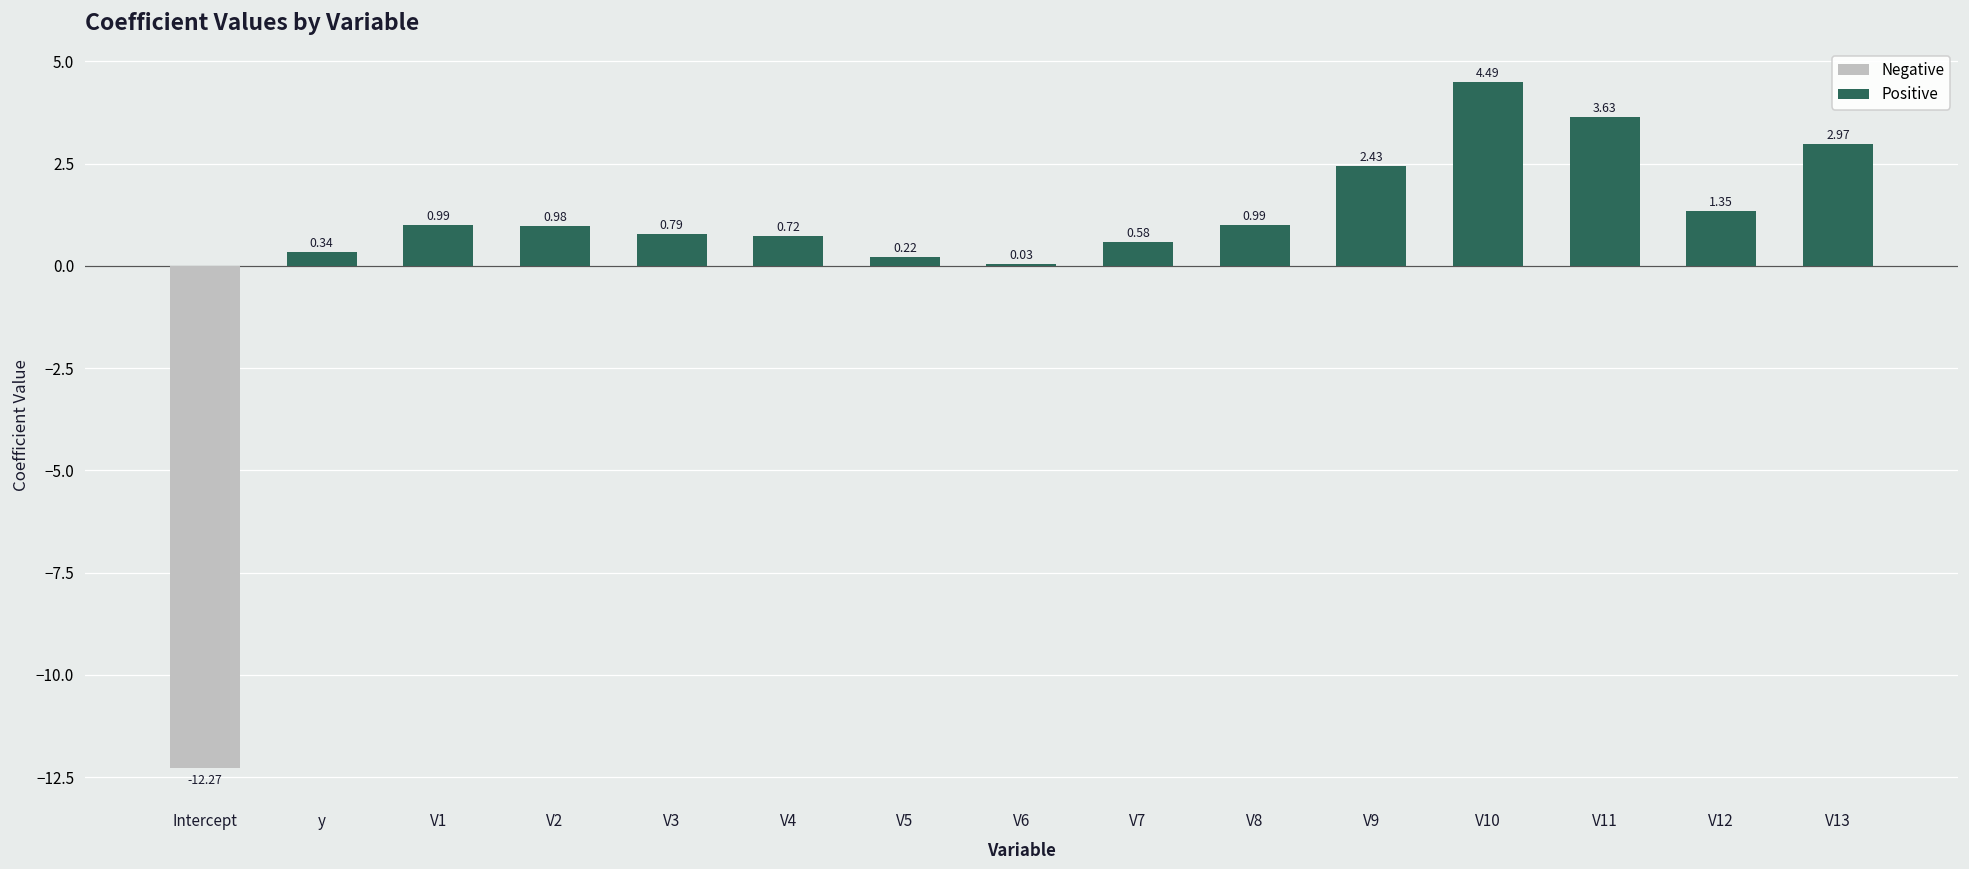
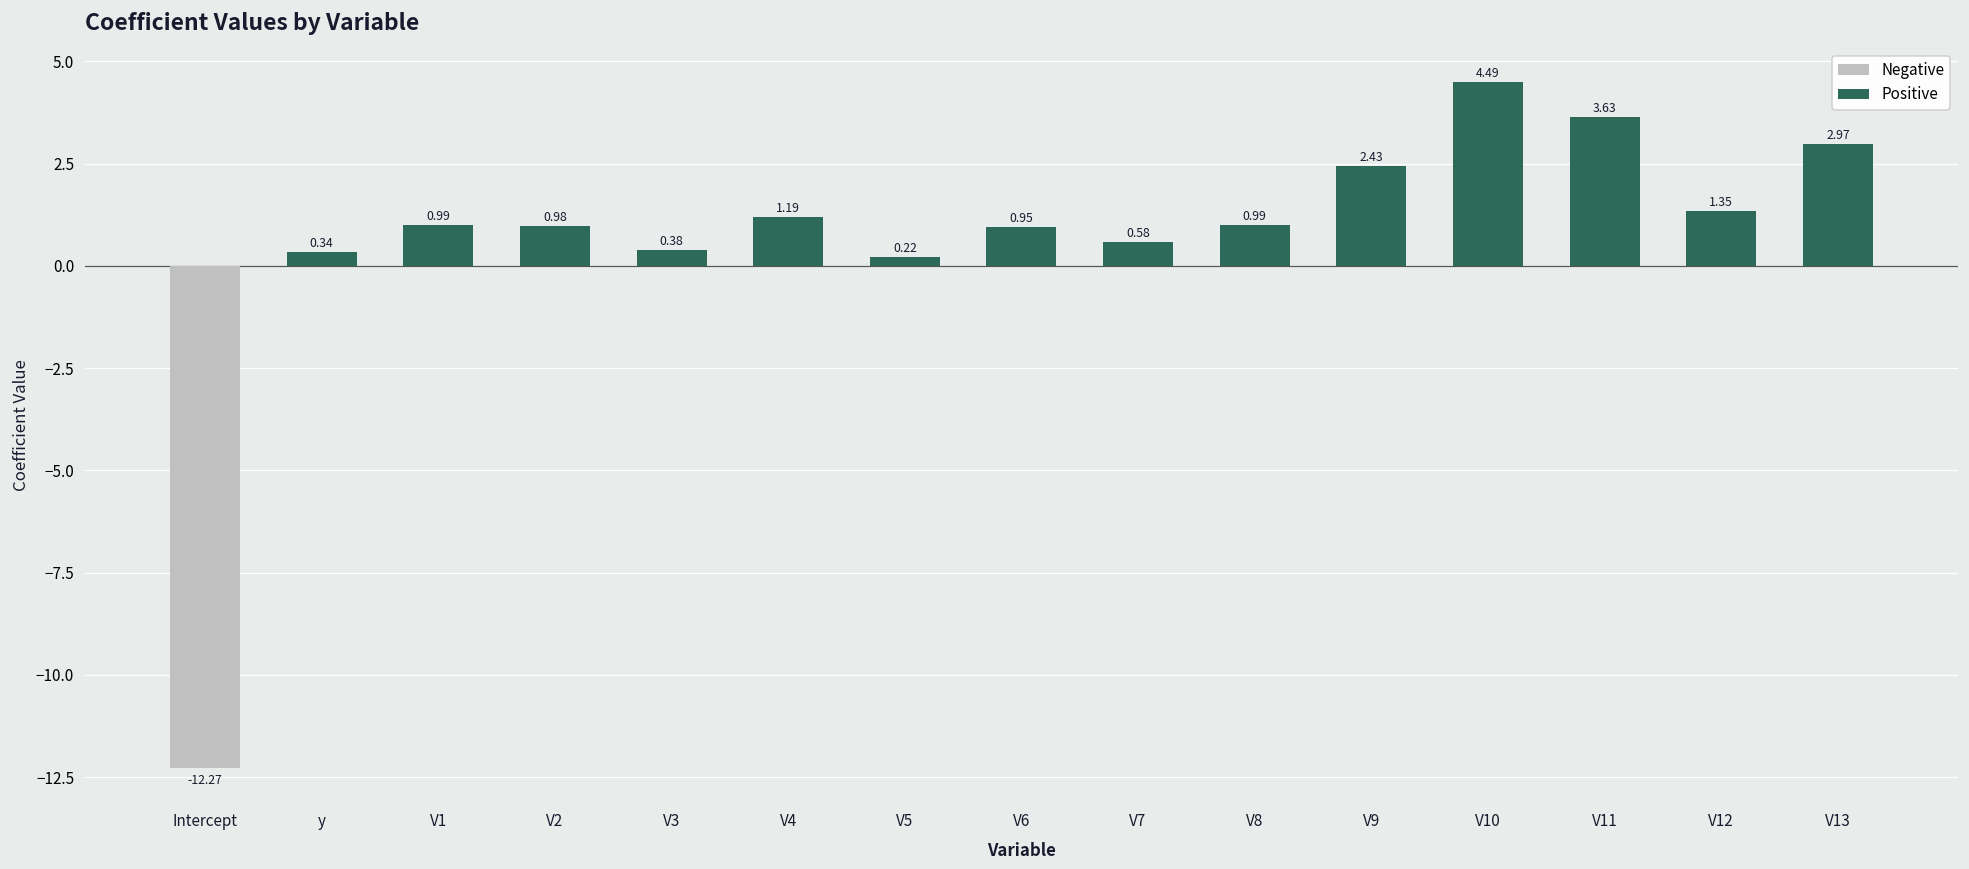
  {
    "Intercept": -12.27,
    "y": 0.34,
    "V1": 0.99,
    "V2": 0.98,
-   "V3": 0.79,
-   "V4": 0.72,
+   "V3": 0.38,
+   "V4": 1.19,
    "V5": 0.22,
-   "V6": 0.03,
+   "V6": 0.95,
    "V7": 0.58,
    "V8": 0.99,
    "V9": 2.43,
    "V10": 4.49,
    "V11": 3.63,
    "V12": 1.35,
    "V13": 2.97
  }
